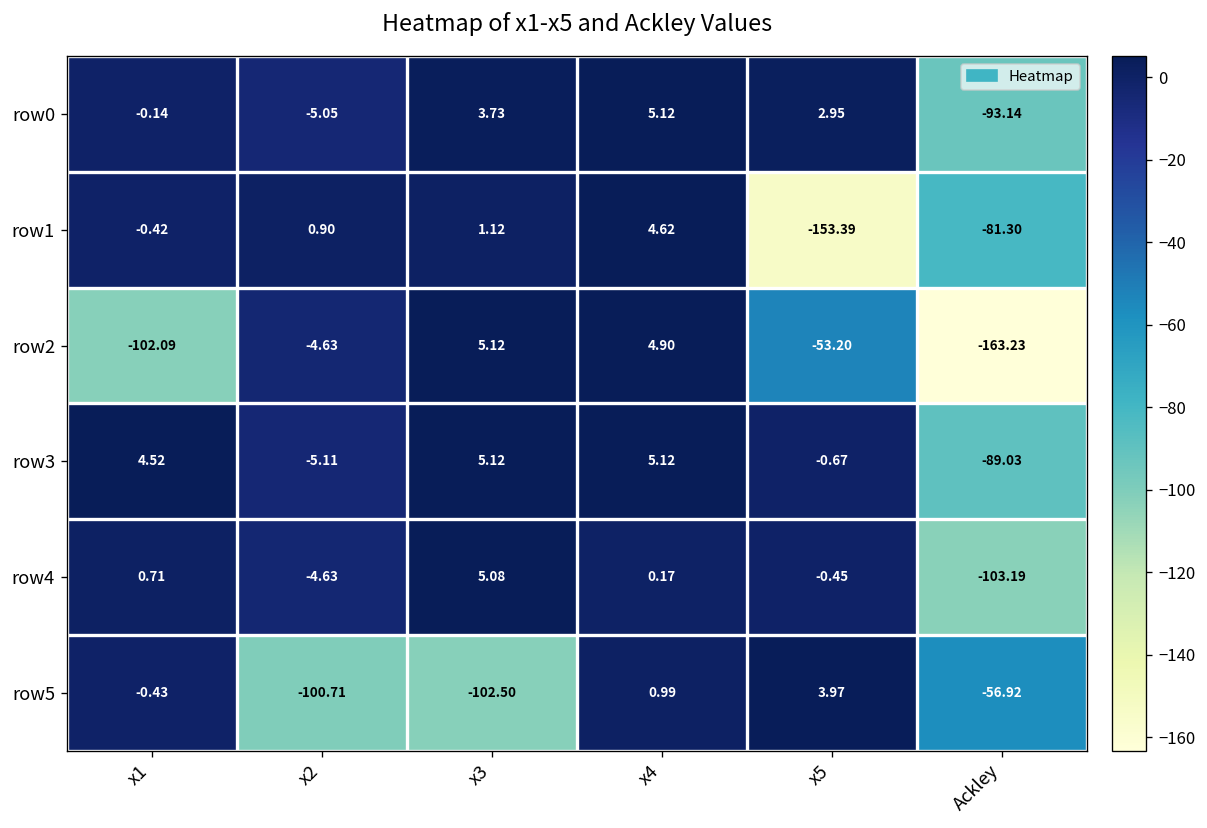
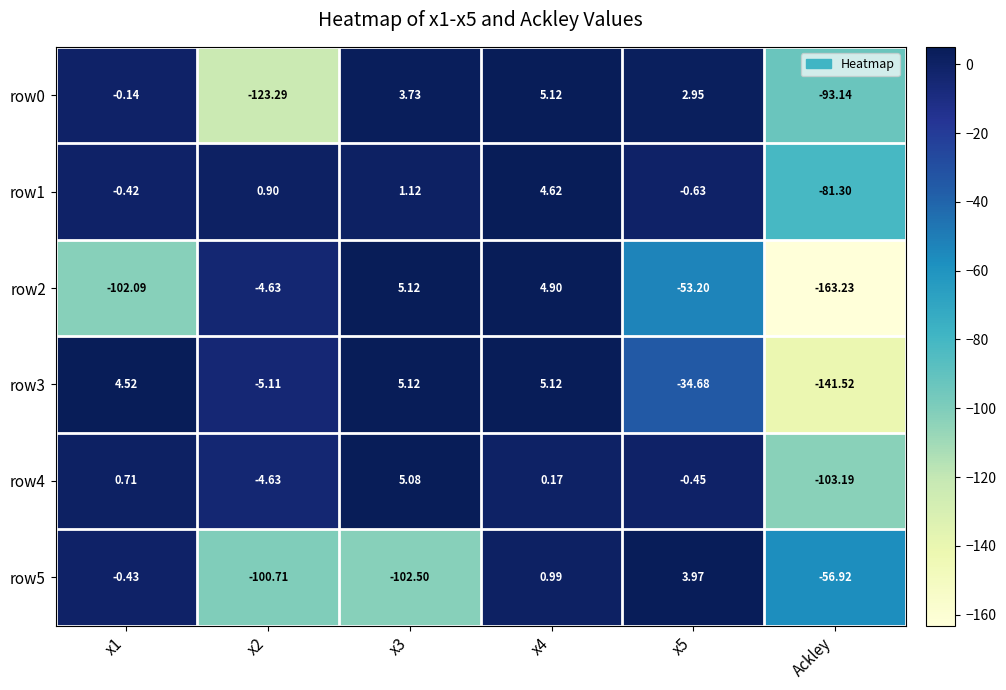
  {
    "row0": {
      "x1": -0.14,
-     "x2": -5.05,
+     "x2": -123.29,
      "x3": 3.73,
      "x4": 5.12,
      "x5": 2.95,
      "Ackley": -93.14
    },
    "row1": {
      "x1": -0.42,
      "x2": 0.90,
      "x3": 1.12,
      "x4": 4.62,
-     "x5": -153.39,
+     "x5": -0.63,
      "Ackley": -81.30
    },
    "row2": {
      "x1": -102.09,
      "x2": -4.63,
      "x3": 5.12,
      "x4": 4.90,
      "x5": -53.20,
      "Ackley": -163.23
    },
    "row3": {
      "x1": 4.52,
      "x2": -5.11,
      "x3": 5.12,
      "x4": 5.12,
-     "x5": -0.67,
-     "Ackley": -89.03
+     "x5": -34.68,
+     "Ackley": -141.52
    },
    "row4": {
      "x1": 0.71,
      "x2": -4.63,
      "x3": 5.08,
      "x4": 0.17,
      "x5": -0.45,
      "Ackley": -103.19
    },
    "row5": {
      "x1": -0.43,
      "x2": -100.71,
      "x3": -102.50,
      "x4": 0.99,
      "x5": 3.97,
      "Ackley": -56.92
    }
  }
